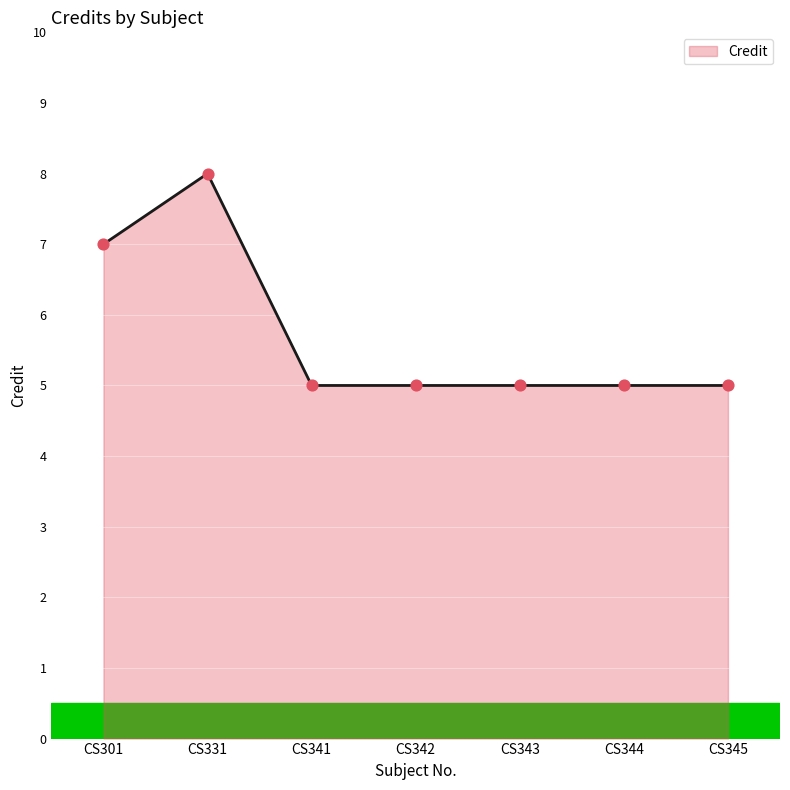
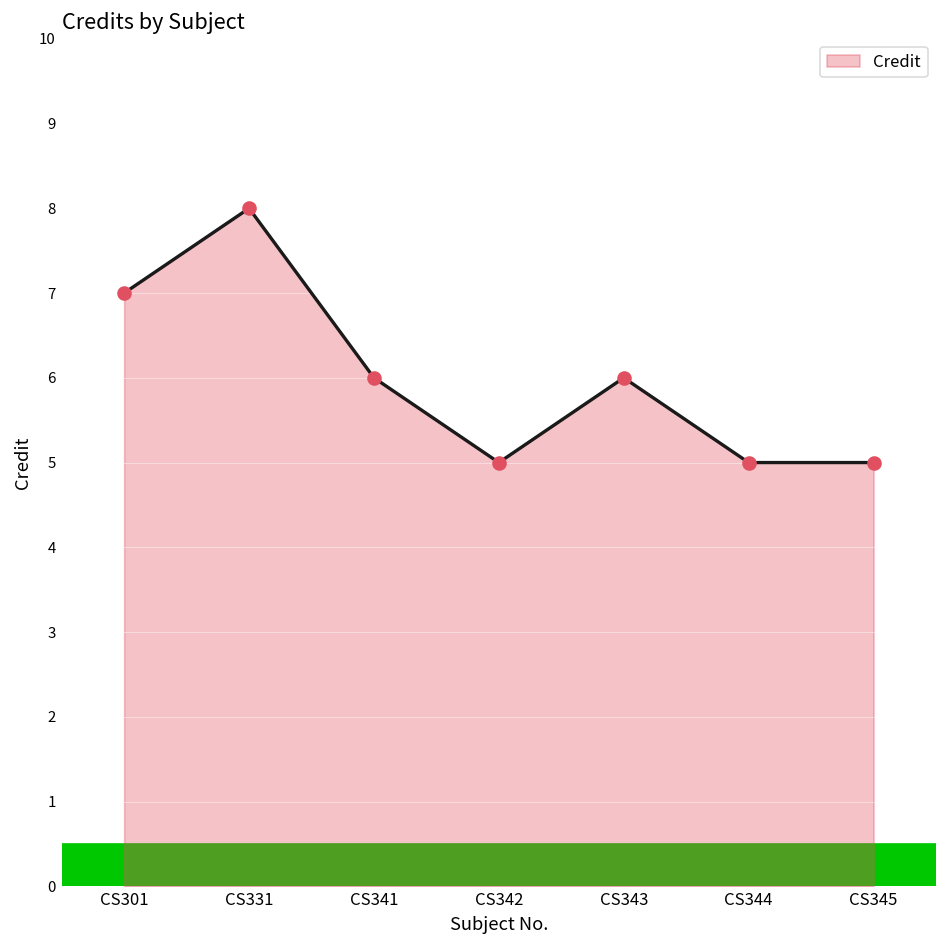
  {
    "CS301": 7,
    "CS331": 8,
-   "CS341": 5,
+   "CS341": 6,
    "CS342": 5,
-   "CS343": 5,
+   "CS343": 6,
    "CS344": 5,
    "CS345": 5
  }
